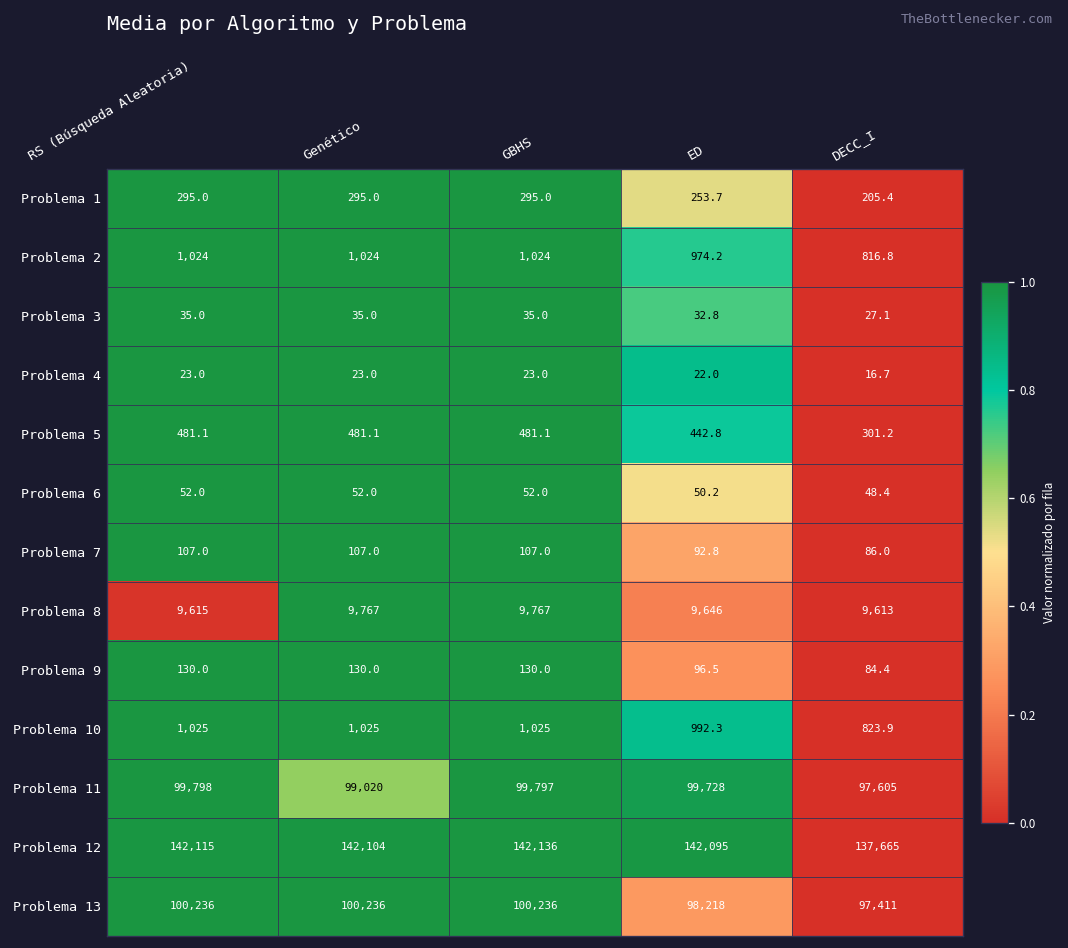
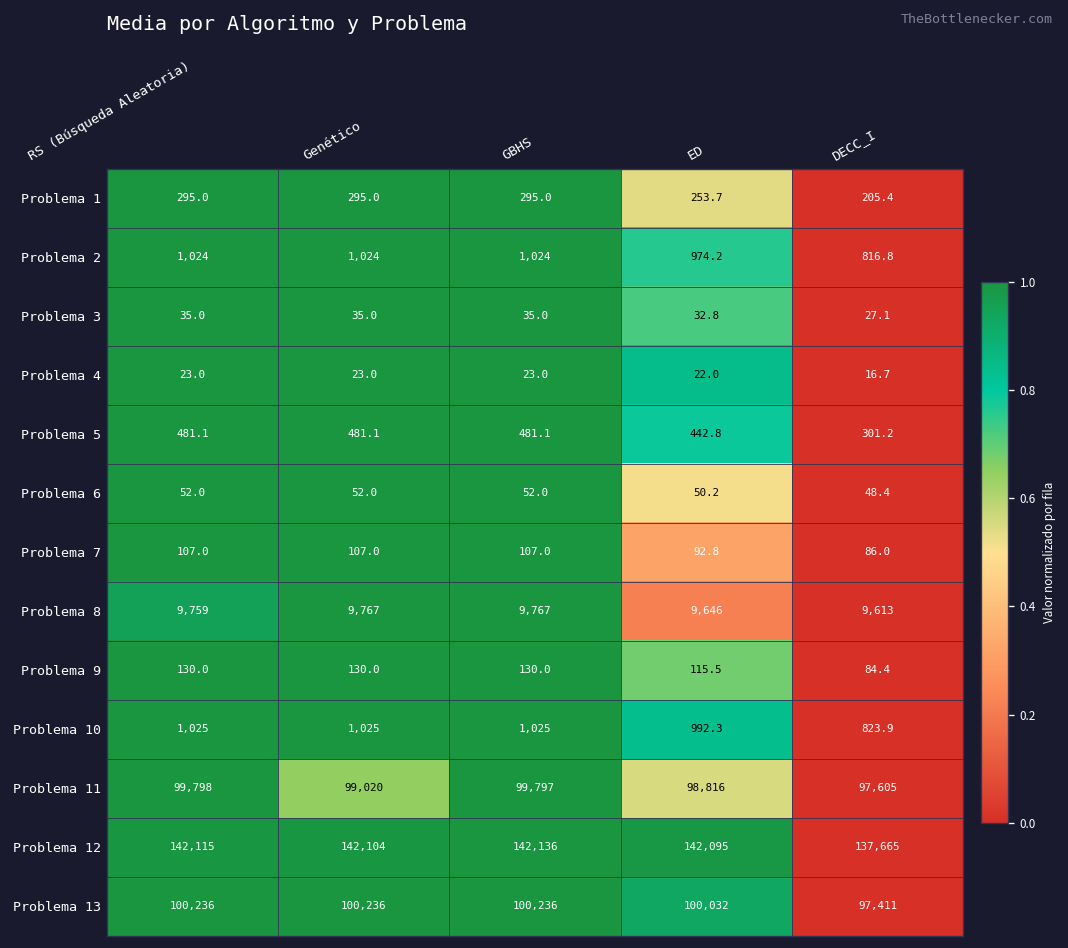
  {
    "Problema 1": {
      "RS (Búsqueda Aleatoria)": "295.0",
      "Genético": "295.0",
      "GBHS": "295.0",
      "ED": "253.7",
      "DECC_I": "205.4"
    },
    "Problema 2": {
      "RS (Búsqueda Aleatoria)": "1,024",
      "Genético": "1,024",
      "GBHS": "1,024",
      "ED": "974.2",
      "DECC_I": "816.8"
    },
    "Problema 3": {
      "RS (Búsqueda Aleatoria)": "35.0",
      "Genético": "35.0",
      "GBHS": "35.0",
      "ED": "32.8",
      "DECC_I": "27.1"
    },
    "Problema 4": {
      "RS (Búsqueda Aleatoria)": "23.0",
      "Genético": "23.0",
      "GBHS": "23.0",
      "ED": "22.0",
      "DECC_I": "16.7"
    },
    "Problema 5": {
      "RS (Búsqueda Aleatoria)": "481.1",
      "Genético": "481.1",
      "GBHS": "481.1",
      "ED": "442.8",
      "DECC_I": "301.2"
    },
    "Problema 6": {
      "RS (Búsqueda Aleatoria)": "52.0",
      "Genético": "52.0",
      "GBHS": "52.0",
      "ED": "50.2",
      "DECC_I": "48.4"
    },
    "Problema 7": {
      "RS (Búsqueda Aleatoria)": "107.0",
      "Genético": "107.0",
      "GBHS": "107.0",
      "ED": "92.8",
      "DECC_I": "86.0"
    },
    "Problema 8": {
-     "RS (Búsqueda Aleatoria)": "9,615",
+     "RS (Búsqueda Aleatoria)": "9,759",
      "Genético": "9,767",
      "GBHS": "9,767",
      "ED": "9,646",
      "DECC_I": "9,613"
    },
    "Problema 9": {
      "RS (Búsqueda Aleatoria)": "130.0",
      "Genético": "130.0",
      "GBHS": "130.0",
-     "ED": "96.5",
+     "ED": "115.5",
      "DECC_I": "84.4"
    },
    "Problema 10": {
      "RS (Búsqueda Aleatoria)": "1,025",
      "Genético": "1,025",
      "GBHS": "1,025",
      "ED": "992.3",
      "DECC_I": "823.9"
    },
    "Problema 11": {
      "RS (Búsqueda Aleatoria)": "99,798",
      "Genético": "99,020",
      "GBHS": "99,797",
-     "ED": "99,728",
+     "ED": "98,816",
      "DECC_I": "97,605"
    },
    "Problema 12": {
      "RS (Búsqueda Aleatoria)": "142,115",
      "Genético": "142,104",
      "GBHS": "142,136",
      "ED": "142,095",
      "DECC_I": "137,665"
    },
    "Problema 13": {
      "RS (Búsqueda Aleatoria)": "100,236",
      "Genético": "100,236",
      "GBHS": "100,236",
-     "ED": "98,218",
+     "ED": "100,032",
      "DECC_I": "97,411"
    }
  }
